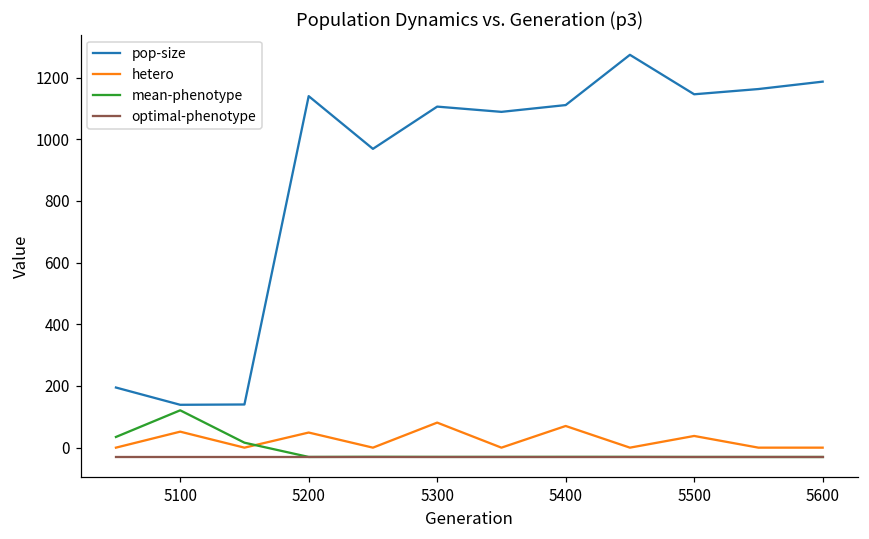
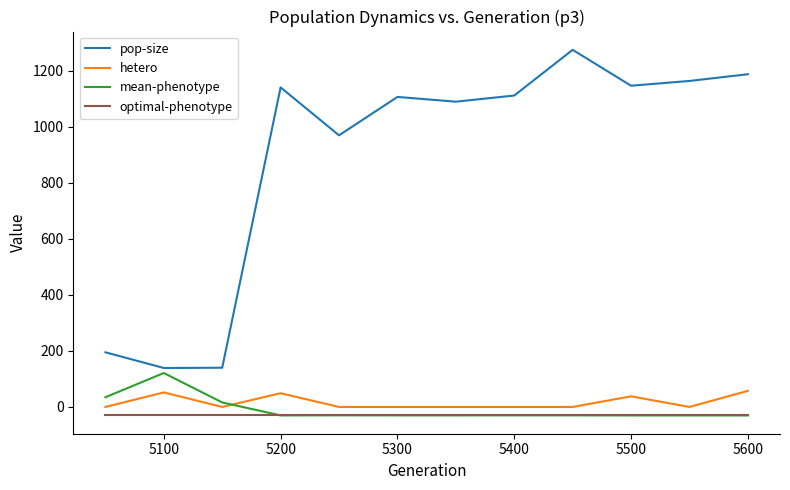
  {
    "pop-size": {
      "5100": 140,
      "5200": 1140,
      "5300": 1110,
      "5400": 1110,
      "5500": 1150,
      "5600": 1190
    },
    "hetero": {
      "5100": 50,
      "5200": 50,
-     "5300": 80,
-     "5400": 70,
+     "5300": 0,
+     "5400": 0,
      "5500": 40,
-     "5600": 0
+     "5600": 60
    },
    "mean-phenotype": {
      "5100": 120
    },
    "optimal-phenotype": {
      "5100": -30
    }
  }
